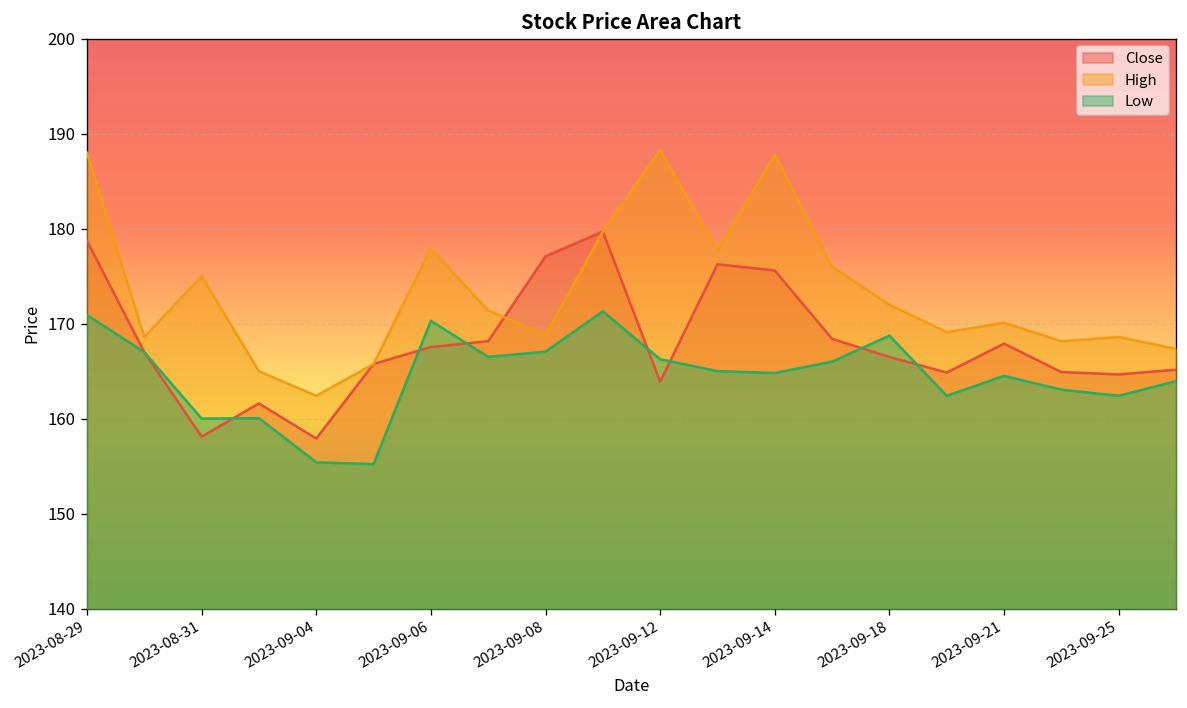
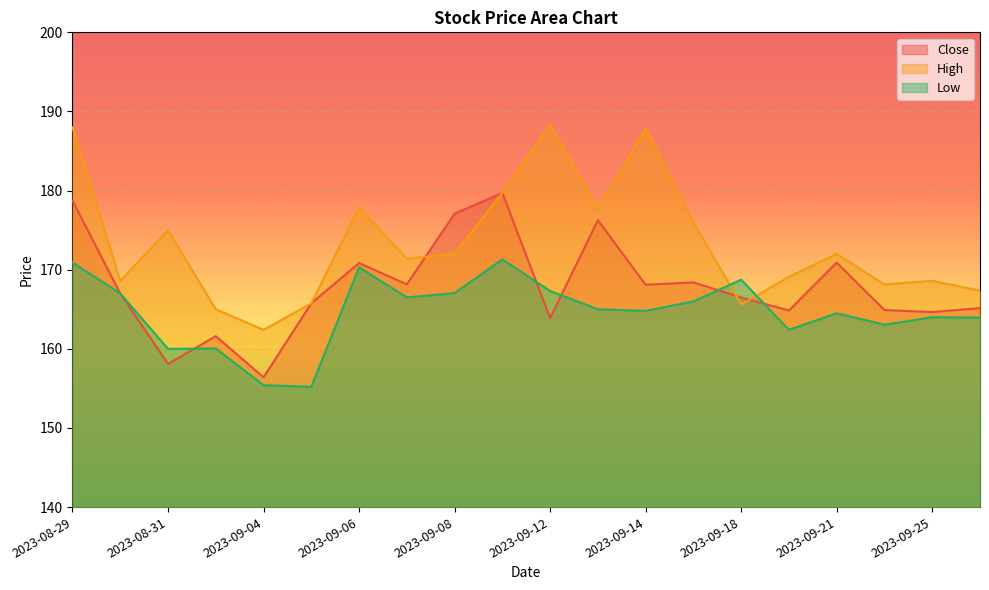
  {
    "Close": {
      "2023-08-29": 179,
      "2023-08-31": 158,
-     "2023-09-04": 158,
-     "2023-09-06": 168,
+     "2023-09-04": 156,
+     "2023-09-06": 171,
      "2023-09-08": 177,
      "2023-09-12": 164,
-     "2023-09-14": 176,
+     "2023-09-14": 168,
      "2023-09-18": 166,
-     "2023-09-21": 168,
+     "2023-09-21": 171,
      "2023-09-25": 165
    },
    "High": {
      "2023-08-29": 188,
      "2023-08-31": 175,
      "2023-09-04": 162,
      "2023-09-06": 178,
-     "2023-09-08": 169,
+     "2023-09-08": 172,
      "2023-09-12": 188,
      "2023-09-14": 188,
-     "2023-09-18": 172,
-     "2023-09-21": 170,
+     "2023-09-18": 166,
+     "2023-09-21": 172,
      "2023-09-25": 169
    },
    "Low": {
      "2023-08-29": 171,
      "2023-08-31": 160,
      "2023-09-04": 155,
      "2023-09-06": 170,
      "2023-09-08": 167,
-     "2023-09-12": 166,
+     "2023-09-12": 167,
      "2023-09-14": 165,
      "2023-09-18": 169,
      "2023-09-21": 165,
-     "2023-09-25": 162
+     "2023-09-25": 164
    }
  }
